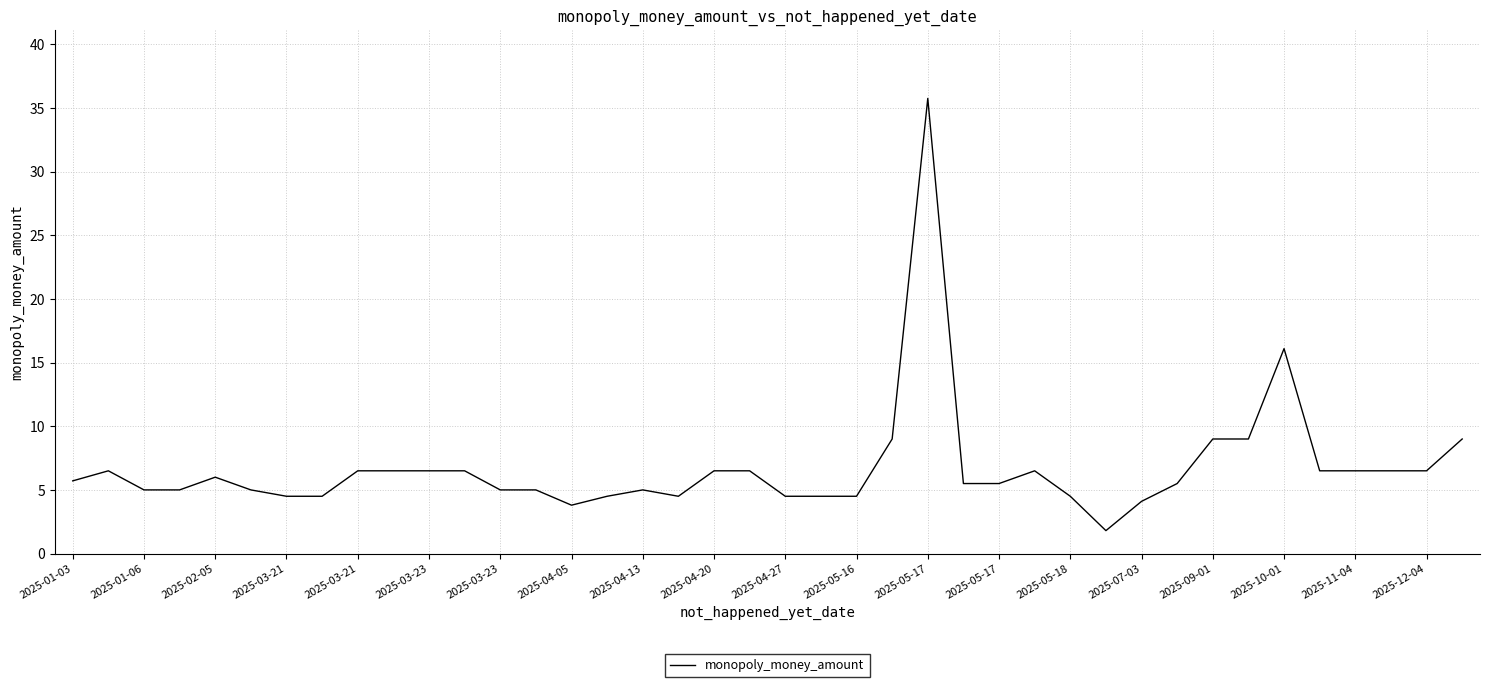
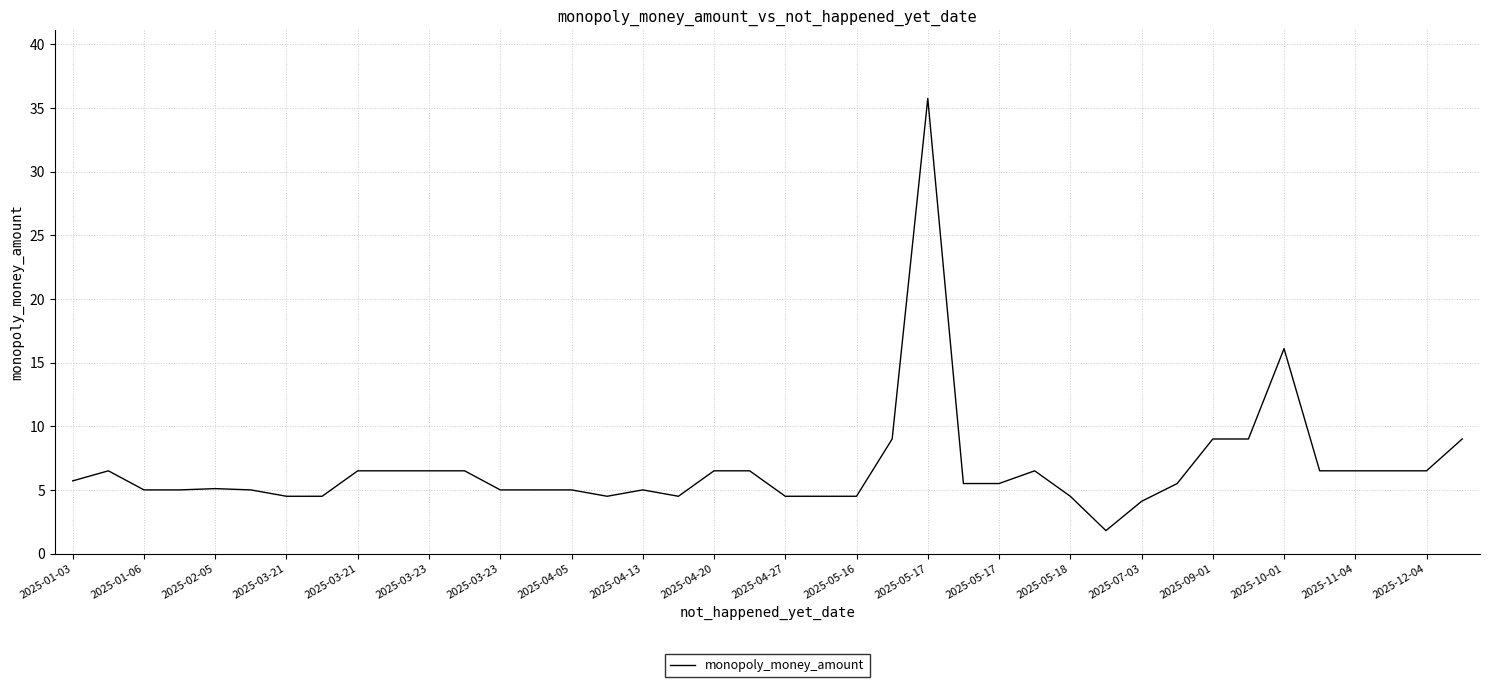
  {
    "2025-01-03": 5.7,
-   "2025-02-05": 6.0,
-   "2025-04-05": 3.8,
+   "2025-02-05": 5.1,
+   "2025-04-05": 5.0,
    "2025-04-20": 6.5,
    "2025-07-03": 4.1,
    "2025-09-01": 9.0,
    "2025-10-01": 16.1
  }
